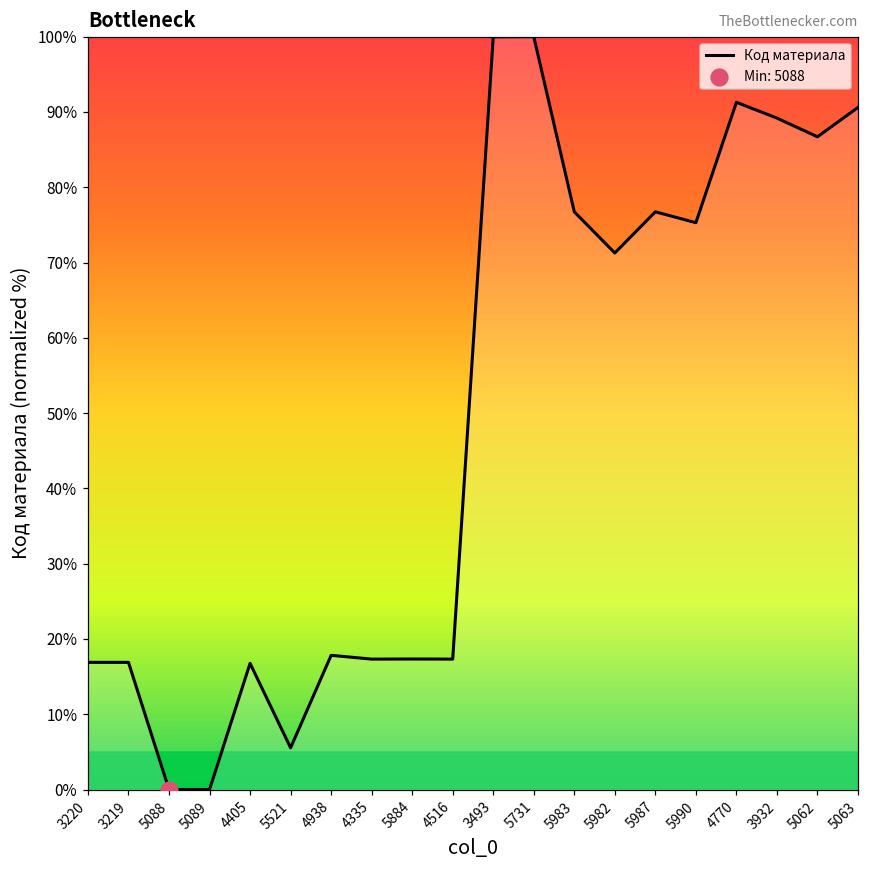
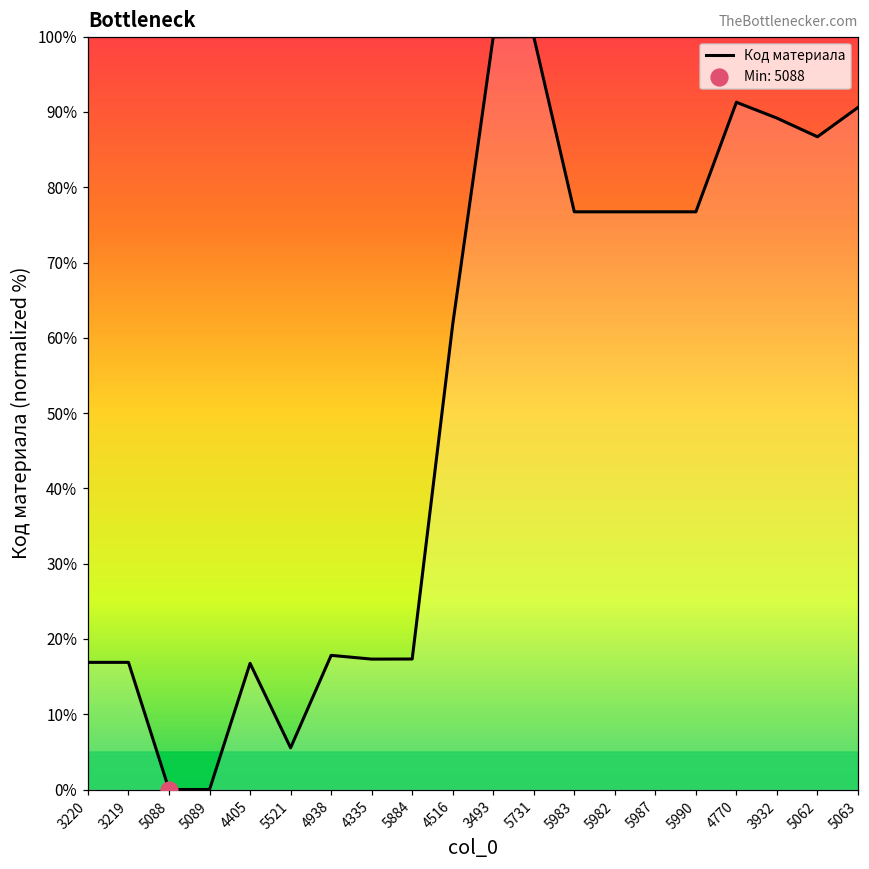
  {
    "Код материала": {
      "3220": "17%",
      "3219": "17%",
      "4405": "17%",
      "5521": "6%",
      "4938": "18%",
      "4335": "17%",
      "5884": "17%",
-     "4516": "17%",
+     "4516": "62%",
      "3493": "100%",
      "5731": "100%",
      "5983": "77%",
-     "5982": "71%",
+     "5982": "77%",
      "5987": "77%",
-     "5990": "75%",
+     "5990": "77%",
      "4770": "91%",
      "3932": "89%",
      "5062": "87%",
      "5063": "91%"
    }
  }
